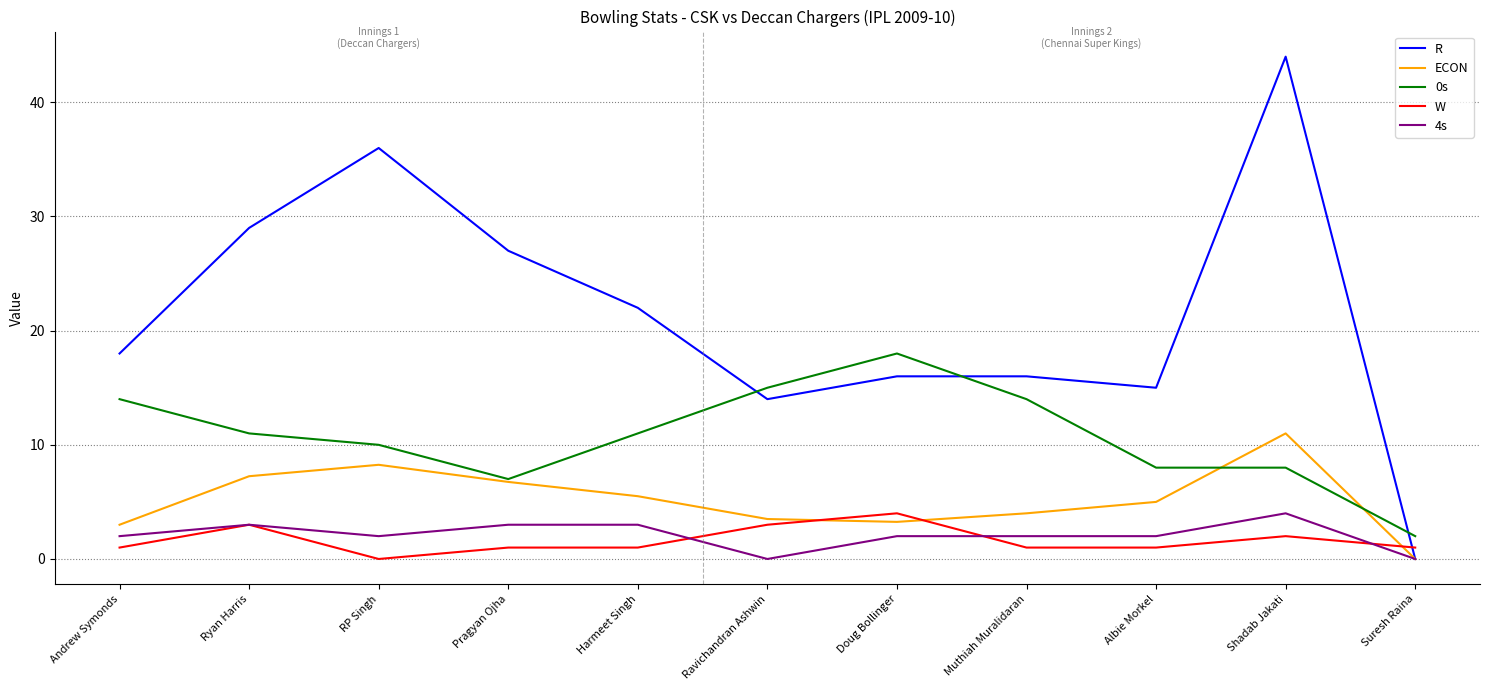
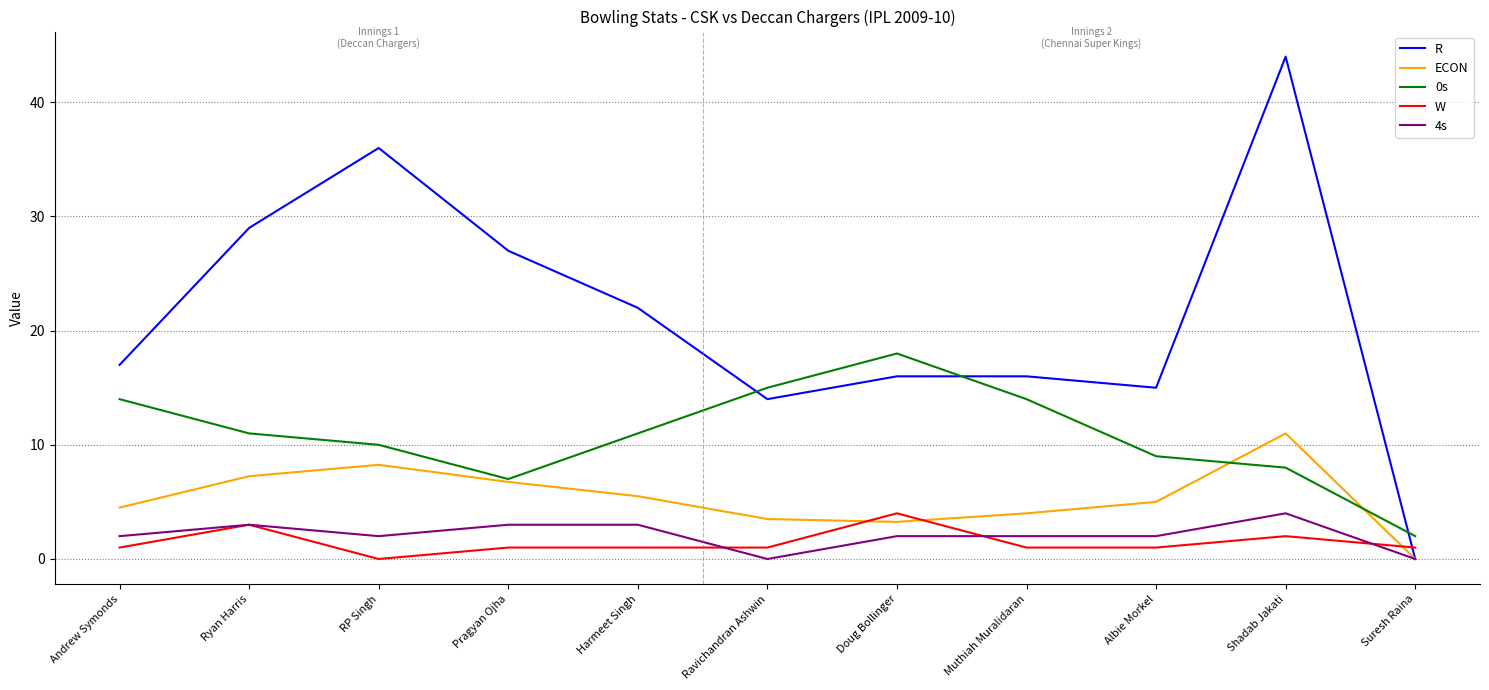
  {
    "R": {
-     "Andrew Symonds": 18,
+     "Andrew Symonds": 17,
      "Ryan Harris": 29,
      "RP Singh": 36,
      "Pragyan Ojha": 27,
      "Harmeet Singh": 22,
      "Ravichandran Ashwin": 14,
      "Doug Bollinger": 16,
      "Muthiah Muralidaran": 16,
      "Albie Morkel": 15,
      "Shadab Jakati": 44
    },
    "ECON": {
-     "Andrew Symonds": 3.0,
+     "Andrew Symonds": 4.5,
      "Ryan Harris": 7.3,
      "RP Singh": 8.3,
      "Pragyan Ojha": 6.8,
      "Harmeet Singh": 5.5,
      "Ravichandran Ashwin": 3.5,
      "Doug Bollinger": 3.3,
      "Muthiah Muralidaran": 4.0,
      "Albie Morkel": 5.0,
      "Shadab Jakati": 11.0
    },
    "0s": {
      "Andrew Symonds": 14,
      "Ryan Harris": 11,
      "RP Singh": 10,
      "Pragyan Ojha": 7,
      "Harmeet Singh": 11,
      "Ravichandran Ashwin": 15,
      "Doug Bollinger": 18,
      "Muthiah Muralidaran": 14,
-     "Albie Morkel": 8,
+     "Albie Morkel": 9,
      "Shadab Jakati": 8,
      "Suresh Raina": 2
    },
    "W": {
      "Andrew Symonds": 1,
      "RP Singh": 0,
      "Pragyan Ojha": 1,
      "Harmeet Singh": 1,
-     "Ravichandran Ashwin": 3,
+     "Ravichandran Ashwin": 1,
      "Doug Bollinger": 4,
      "Muthiah Muralidaran": 1,
      "Albie Morkel": 1,
      "Shadab Jakati": 2,
      "Suresh Raina": 1
    },
    "4s": {
      "Andrew Symonds": 2.0,
      "RP Singh": 2.0,
      "Pragyan Ojha": 3.0,
      "Harmeet Singh": 3.0,
      "Ravichandran Ashwin": 0.0,
      "Doug Bollinger": 2.0,
      "Muthiah Muralidaran": 2.0,
      "Albie Morkel": 2.0,
      "Shadab Jakati": 4.0
    }
  }
